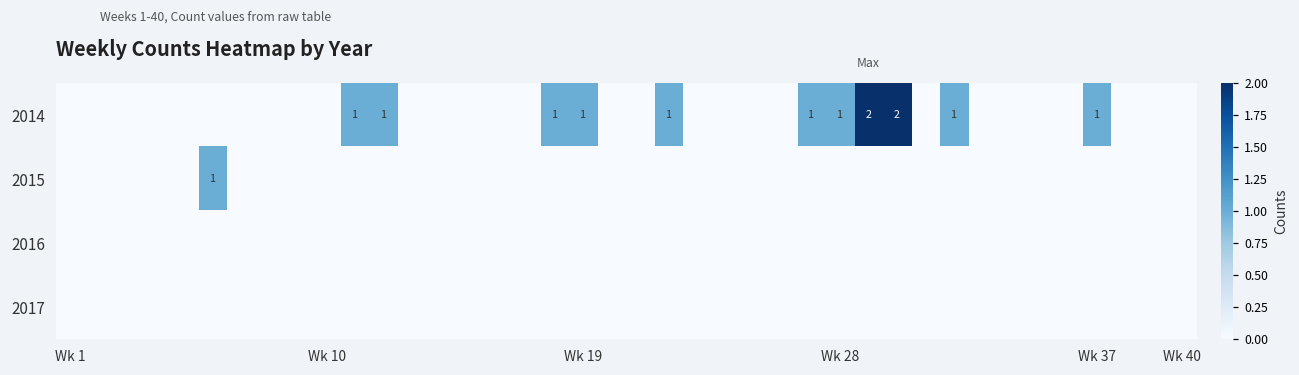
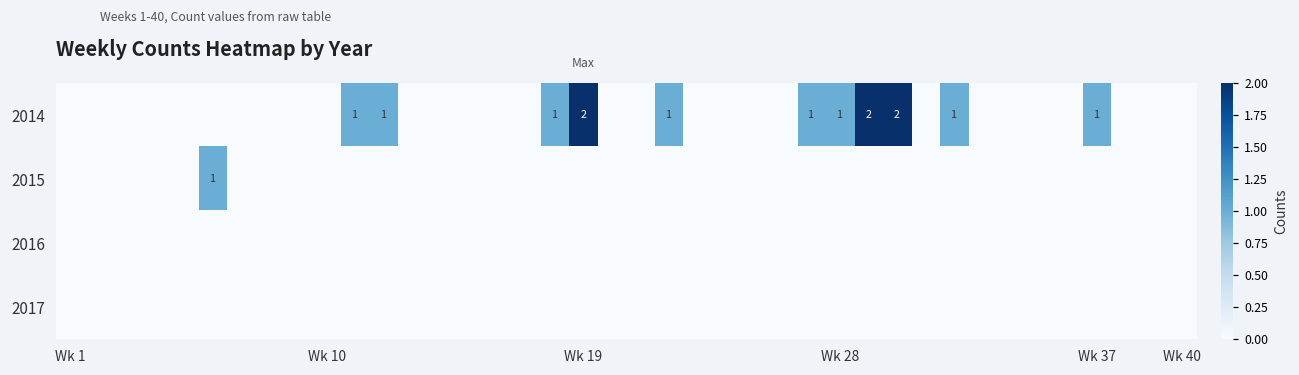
  {
    "2014": {
-     "Wk 19": 1,
+     "Wk 19": 2,
      "Wk 28": 1,
      "Wk 37": 1
    }
  }
